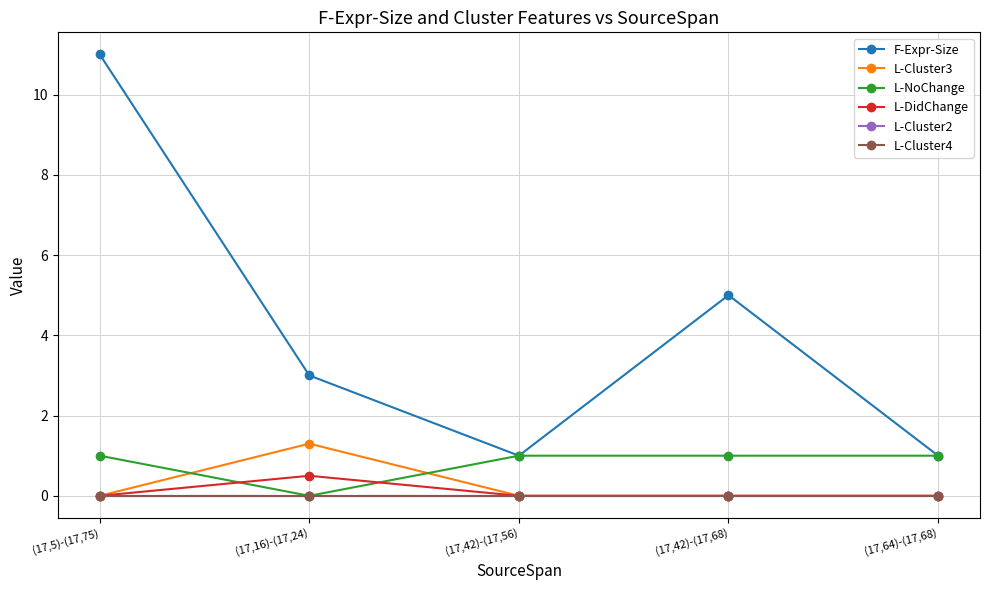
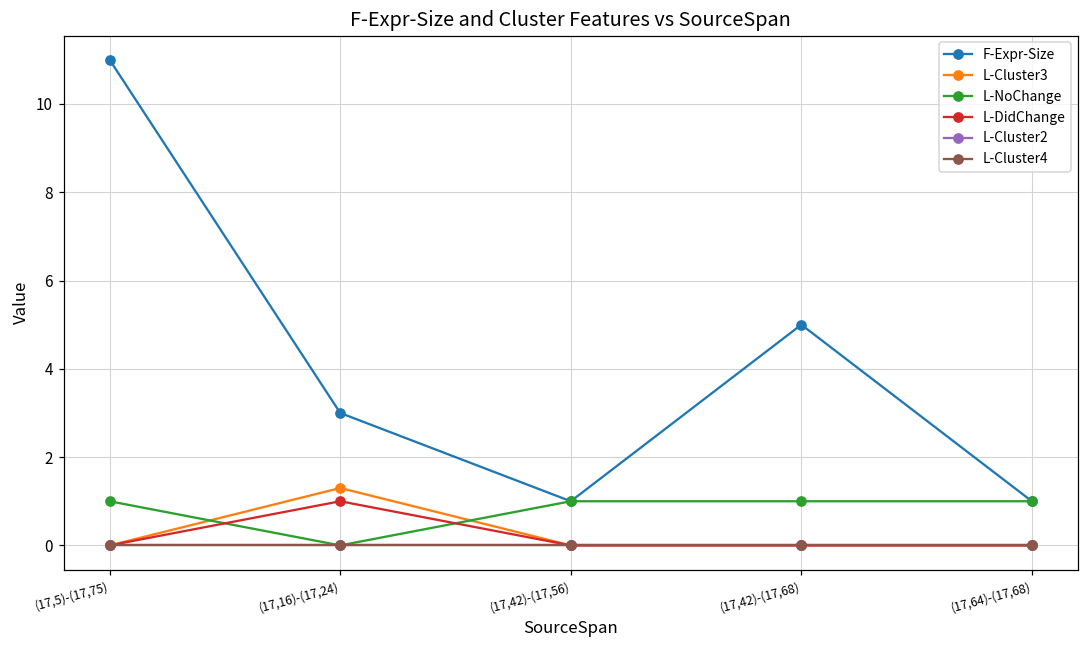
  {
    "F-Expr-Size": {
      "(17,5)-(17,75)": 11.0,
      "(17,16)-(17,24)": 3.0,
      "(17,42)-(17,68)": 5.0
    },
    "L-Cluster3": {
      "(17,16)-(17,24)": 1.3
    },
    "L-NoChange": {
      "(17,5)-(17,75)": 1.0,
      "(17,42)-(17,68)": 1.0
    },
    "L-DidChange": {
-     "(17,16)-(17,24)": 0.5
+     "(17,16)-(17,24)": 1.0
    }
  }
